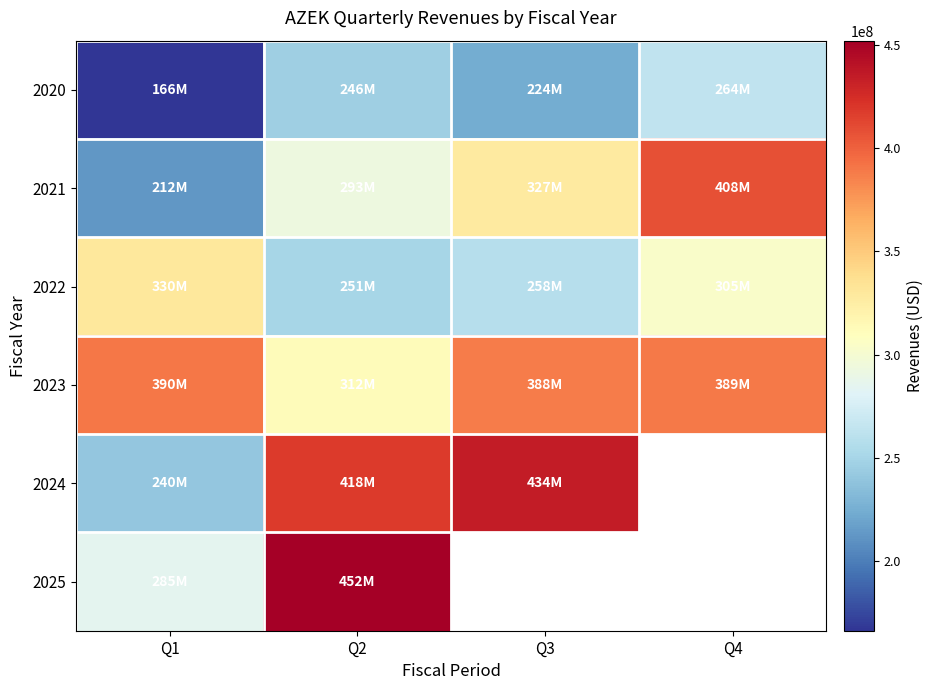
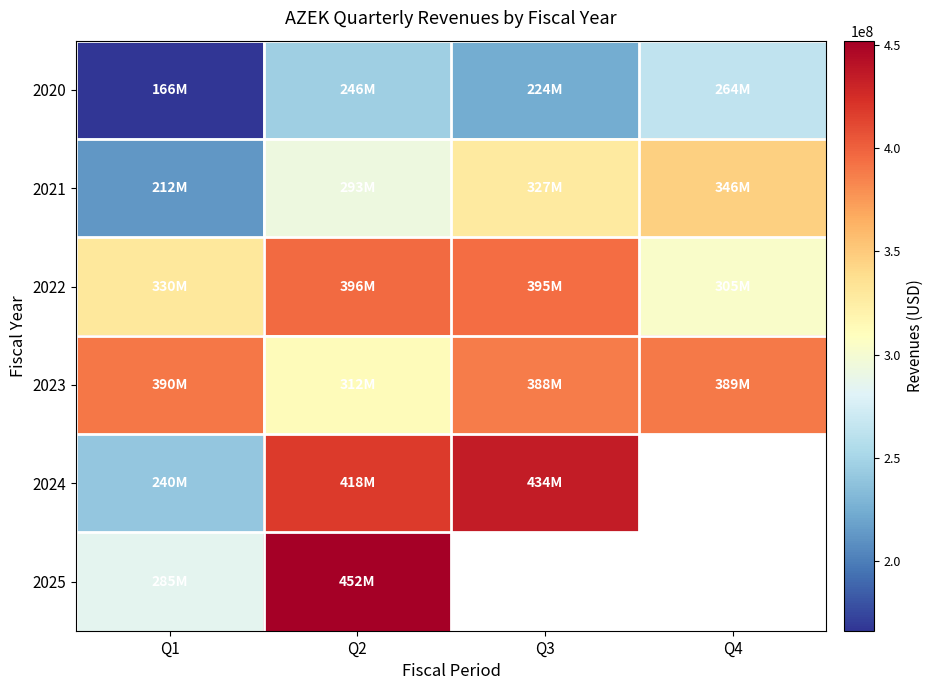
  {
    "2020": {
      "Q1": "166M",
      "Q2": "246M",
      "Q3": "224M",
      "Q4": "264M"
    },
    "2021": {
      "Q1": "212M",
      "Q3": "327M",
-     "Q4": "408M"
+     "Q4": "346M"
    },
    "2022": {
      "Q1": "330M",
-     "Q2": "251M",
-     "Q3": "258M",
+     "Q2": "396M",
+     "Q3": "395M",
      "Q4": "305M"
    },
    "2023": {
      "Q1": "390M",
      "Q2": "312M",
      "Q3": "388M",
      "Q4": "389M"
    },
    "2024": {
      "Q1": "240M",
      "Q2": "418M",
      "Q3": "434M"
    },
    "2025": {
      "Q2": "452M"
    }
  }
